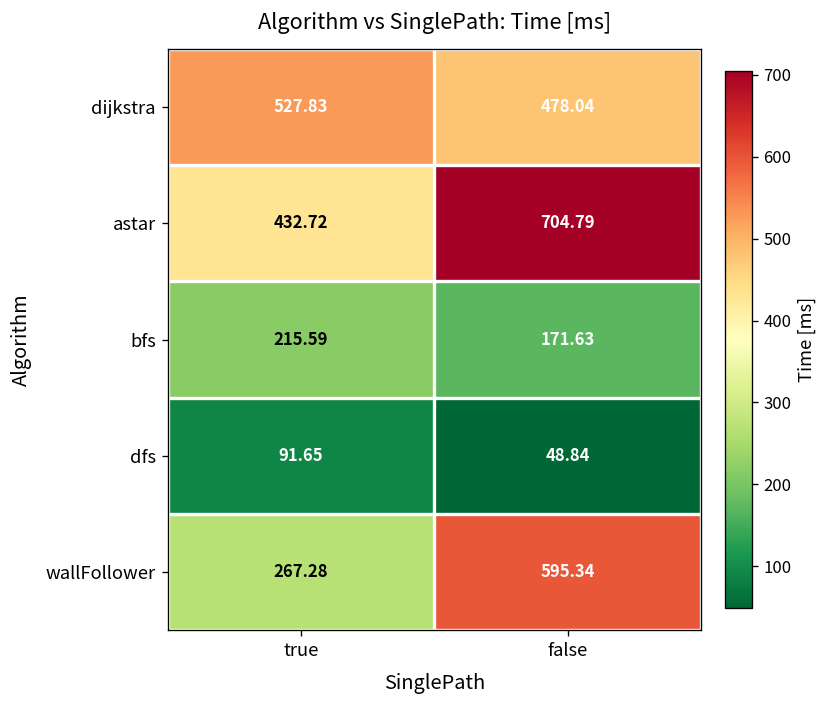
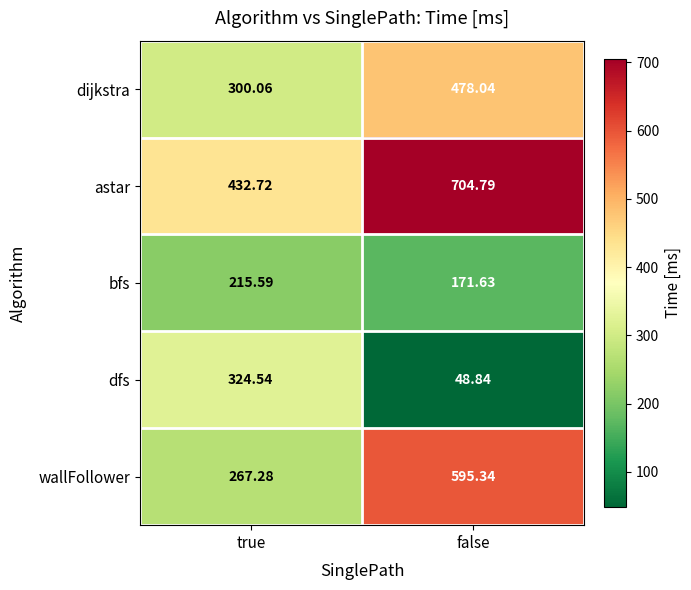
  {
    "dijkstra": {
-     "true": 527.83,
+     "true": 300.06,
      "false": 478.04
    },
    "astar": {
      "true": 432.72,
      "false": 704.79
    },
    "bfs": {
      "true": 215.59,
      "false": 171.63
    },
    "dfs": {
-     "true": 91.65,
+     "true": 324.54,
      "false": 48.84
    },
    "wallFollower": {
      "true": 267.28,
      "false": 595.34
    }
  }
